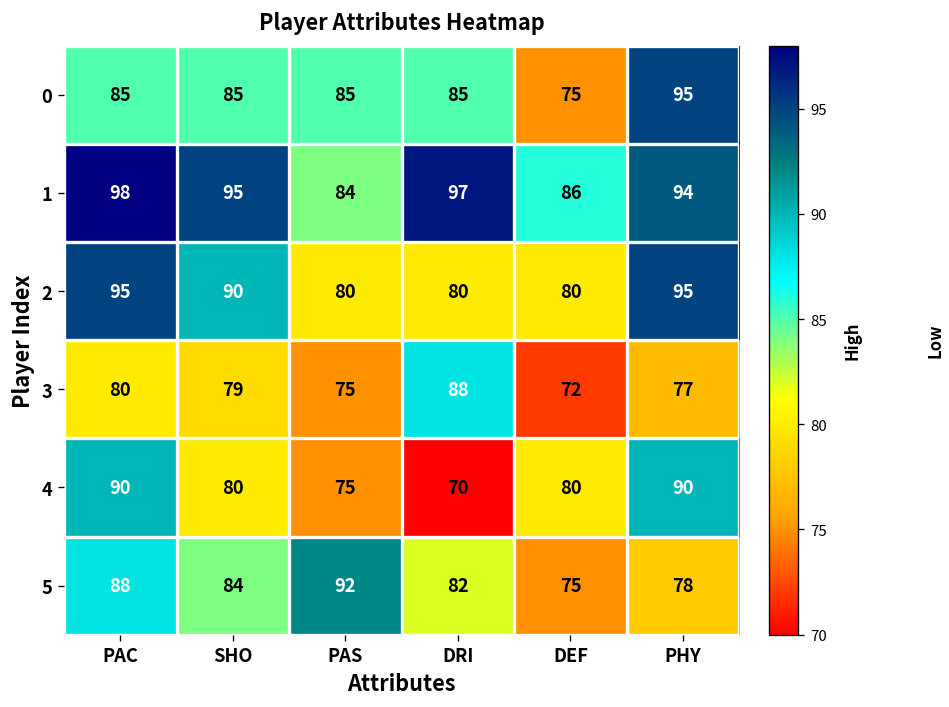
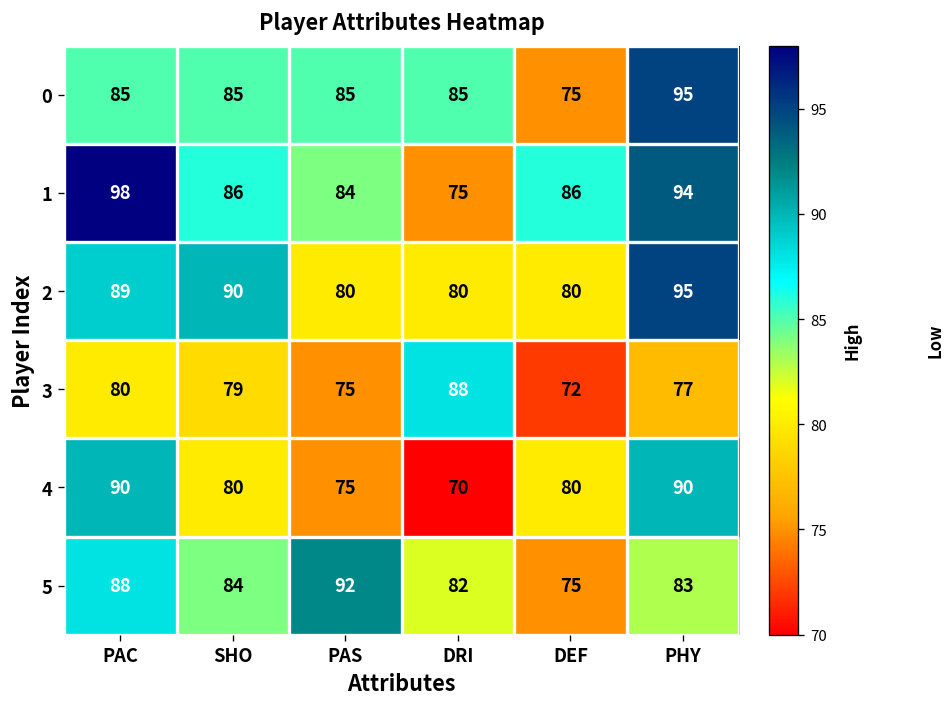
  {
    "0": {
      "PAC": 85,
      "SHO": 85,
      "PAS": 85,
      "DRI": 85,
      "DEF": 75,
      "PHY": 95
    },
    "1": {
      "PAC": 98,
-     "SHO": 95,
+     "SHO": 86,
      "PAS": 84,
-     "DRI": 97,
+     "DRI": 75,
      "DEF": 86,
      "PHY": 94
    },
    "2": {
-     "PAC": 95,
+     "PAC": 89,
      "SHO": 90,
      "PAS": 80,
      "DRI": 80,
      "DEF": 80,
      "PHY": 95
    },
    "3": {
      "PAC": 80,
      "SHO": 79,
      "PAS": 75,
      "DRI": 88,
      "DEF": 72,
      "PHY": 77
    },
    "4": {
      "PAC": 90,
      "SHO": 80,
      "PAS": 75,
      "DRI": 70,
      "DEF": 80,
      "PHY": 90
    },
    "5": {
      "PAC": 88,
      "SHO": 84,
      "PAS": 92,
      "DRI": 82,
      "DEF": 75,
-     "PHY": 78
+     "PHY": 83
    }
  }
